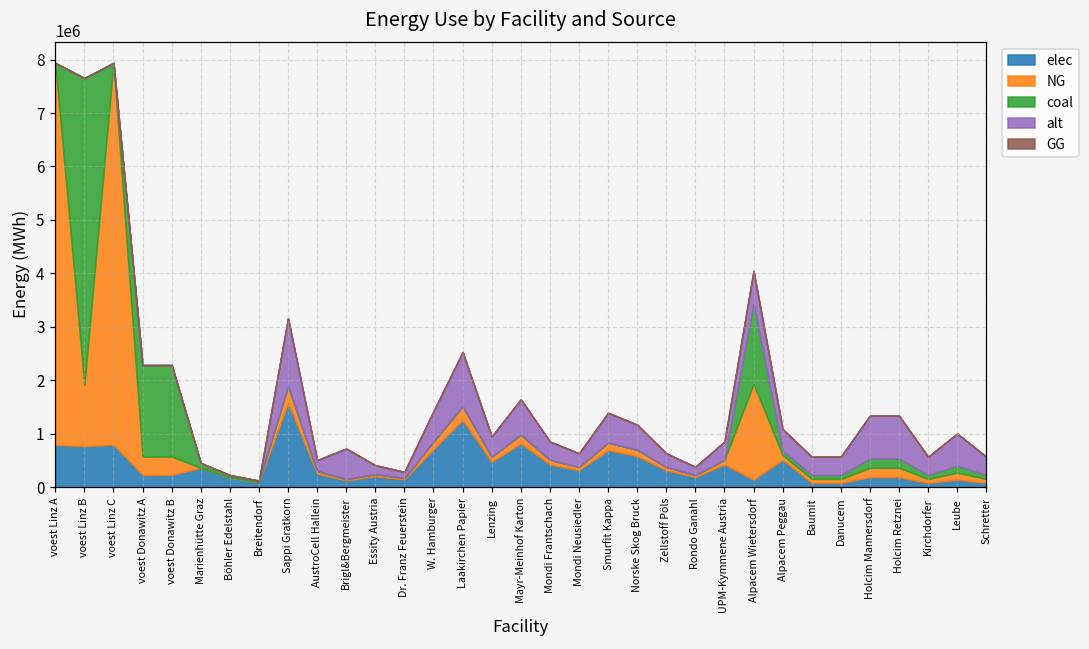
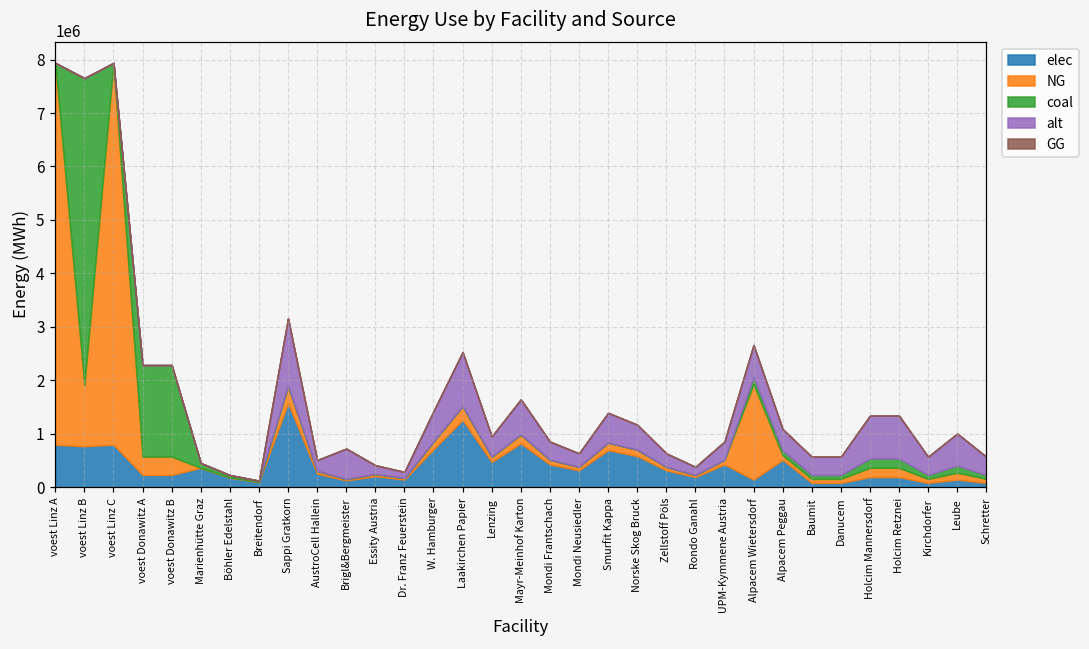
  {
    "elec": {
      "voest Linz A": 800000,
      "voest Linz B": 800000,
      "voest Linz C": 800000,
      "voest Donawitz A": 200000,
      "voest Donawitz B": 200000,
      "Sappi Gratkorn": 1600000,
      "W. Hamburger": 700000,
      "Laakirchen Papier": 1300000,
      "Lenzing": 500000,
      "Mayr-Meinhof Karton": 800000,
      "Mondi Frantschach": 400000,
      "Mondi Neusiedler": 300000,
      "Smurfit Kappa": 700000,
      "Norske Skog Bruck": 600000,
      "Zellstoff Pöls": 300000,
      "UPM-Kymmene Austria": 400000,
      "Alpacem Wietersdorf": 100000,
      "Alpacem Peggau": 500000,
      "Baumit": 100000,
      "Danucem": 100000,
      "Holcim Mannersdorf": 200000,
      "Holcim Retznei": 200000,
      "Kirchdorfer": 100000,
      "Leube": 100000,
      "Schretter": 100000
    },
    "NG": {
      "voest Linz B": 1100000,
      "voest Donawitz A": 300000,
      "voest Donawitz B": 300000,
      "Alpacem Wietersdorf": 1800000,
      "Alpacem Peggau": 100000,
      "Baumit": 100000,
      "Danucem": 100000,
      "Holcim Mannersdorf": 200000,
      "Holcim Retznei": 200000,
      "Kirchdorfer": 100000,
      "Leube": 100000,
      "Schretter": 100000
    },
    "coal": {
-     "Alpacem Wietersdorf": 1500000,
+     "Alpacem Wietersdorf": 100000,
      "Alpacem Peggau": 100000,
      "Baumit": 100000,
      "Danucem": 100000,
      "Holcim Mannersdorf": 200000,
      "Holcim Retznei": 200000,
      "Kirchdorfer": 100000,
      "Leube": 100000,
      "Schretter": 100000
    }
  }
